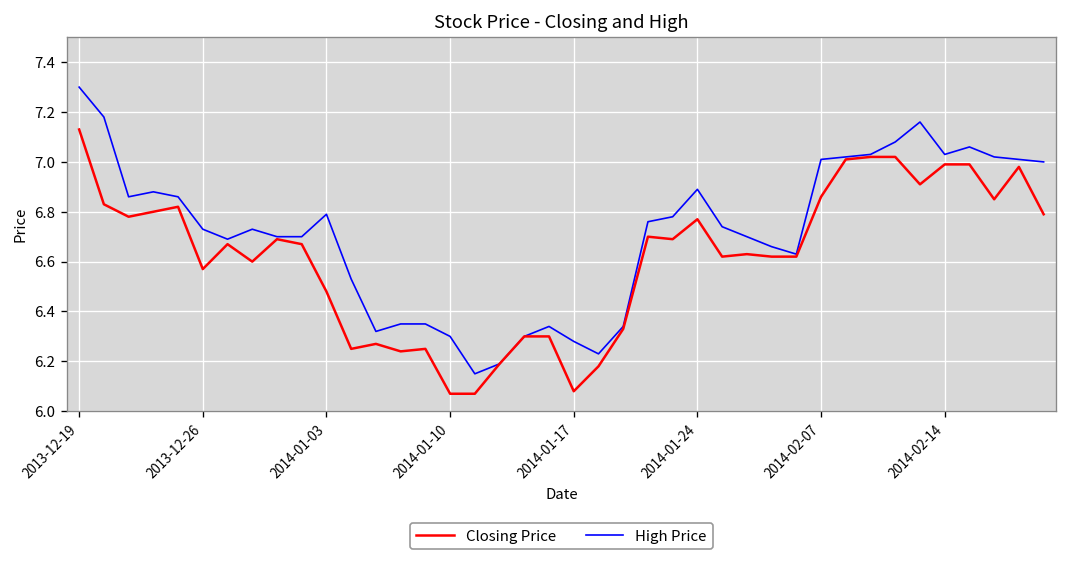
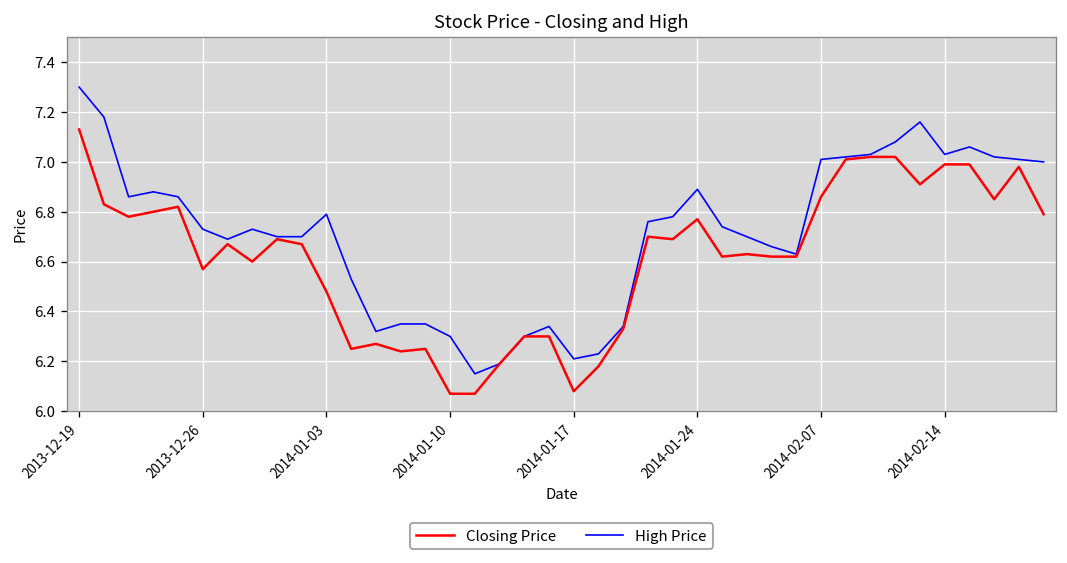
  {
    "Closing Price": {
      "2013-12-19": 7.13,
      "2013-12-26": 6.57,
      "2014-01-03": 6.48,
      "2014-01-10": 6.07,
      "2014-01-17": 6.08,
      "2014-01-24": 6.77,
      "2014-02-07": 6.86,
      "2014-02-14": 6.99
    },
    "High Price": {
      "2013-12-19": 7.30,
      "2013-12-26": 6.73,
      "2014-01-03": 6.79,
      "2014-01-10": 6.30,
-     "2014-01-17": 6.28,
+     "2014-01-17": 6.21,
      "2014-01-24": 6.89,
      "2014-02-07": 7.01,
      "2014-02-14": 7.03
    }
  }
